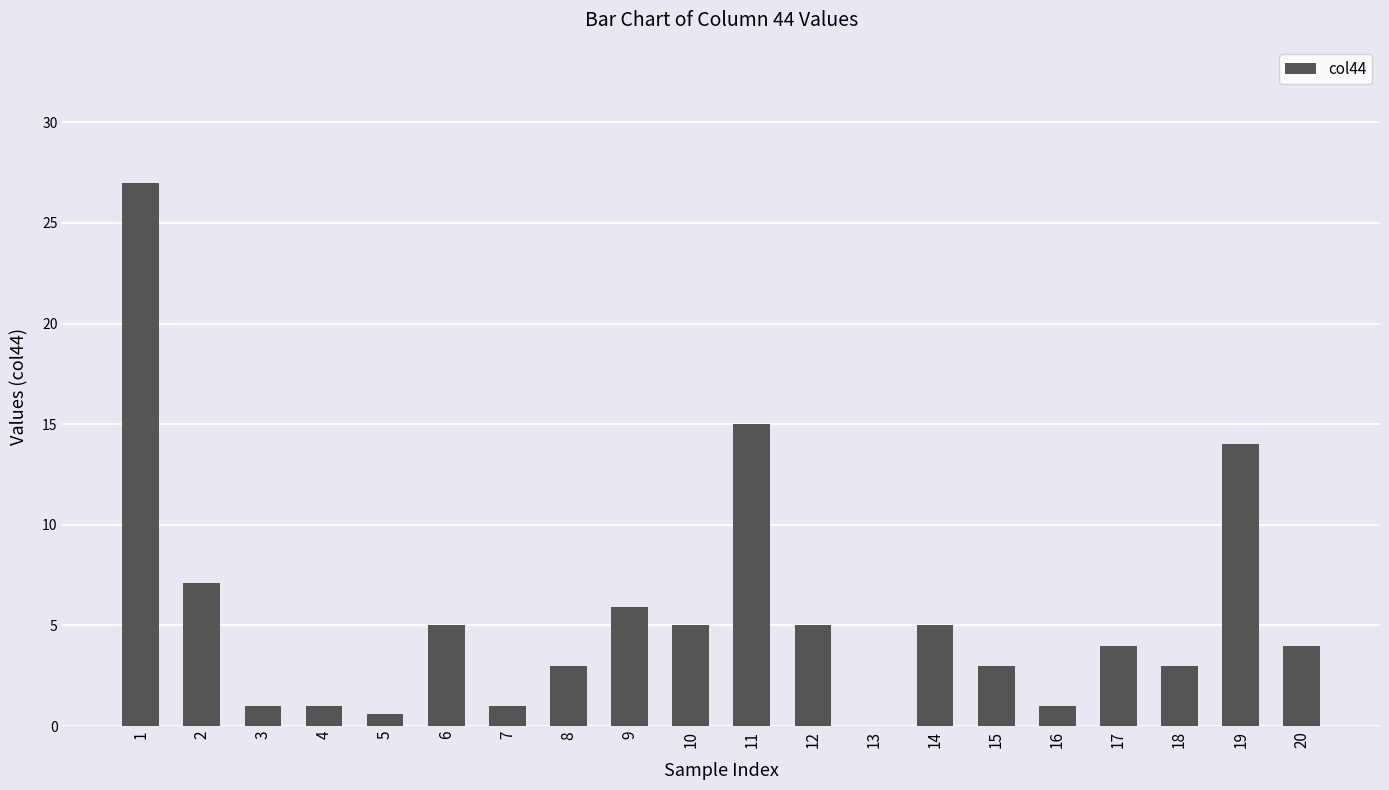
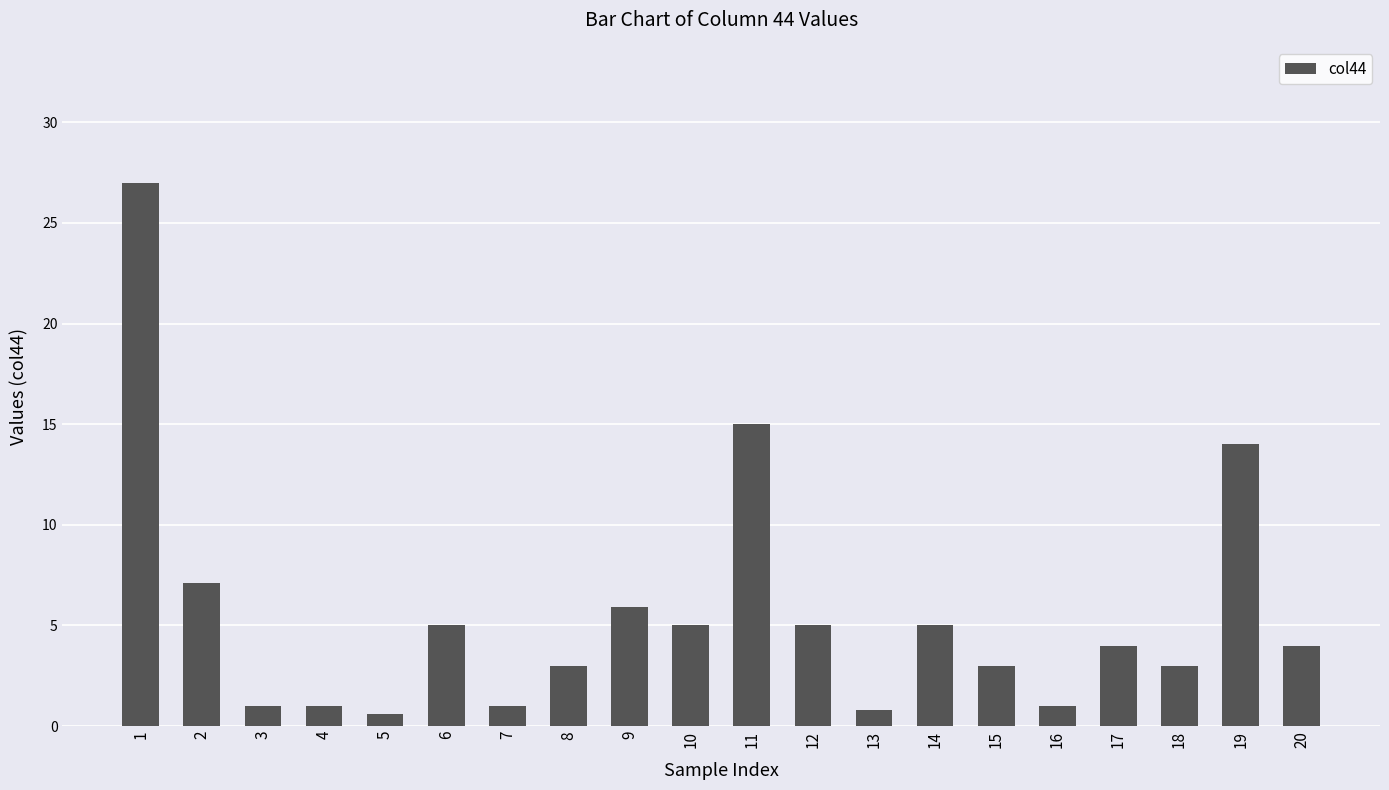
  {
    "1": 27.0,
    "2": 7.1,
    "3": 1.0,
    "4": 1.0,
    "5": 0.6,
    "6": 5.0,
    "7": 1.0,
    "8": 3.0,
    "9": 5.9,
    "10": 5.0,
    "11": 15.0,
    "12": 5.0,
-   "13": 0.0,
+   "13": 0.8,
    "14": 5.0,
    "15": 3.0,
    "16": 1.0,
    "17": 4.0,
    "18": 3.0,
    "19": 14.0,
    "20": 4.0
  }
